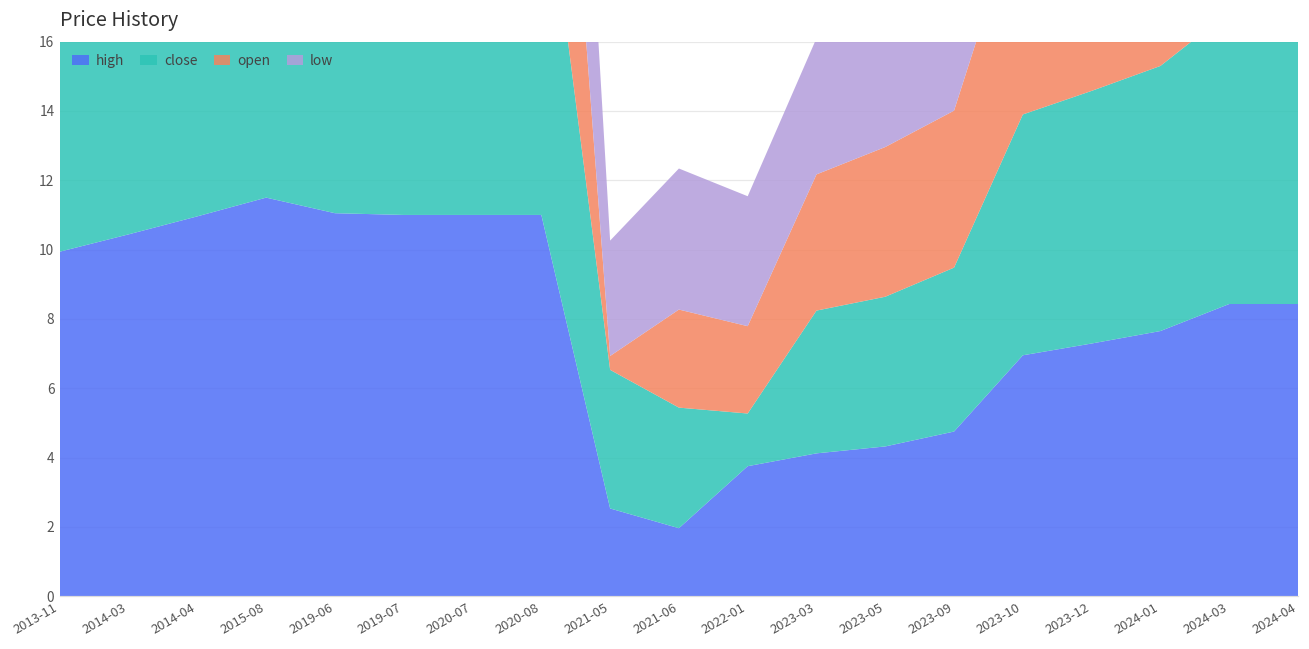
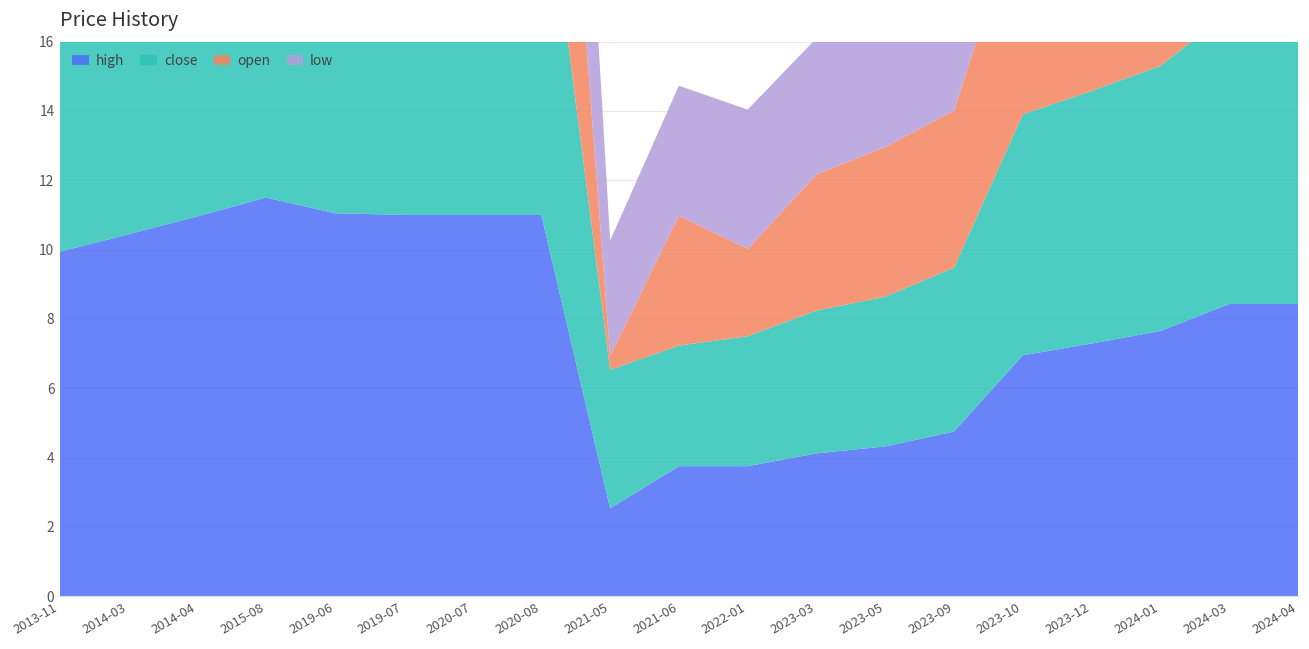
  {
    "high": {
      "2013-11": 9.9,
      "2014-03": 10.4,
      "2014-04": 11.0,
      "2015-08": 11.5,
      "2019-06": 11.1,
      "2019-07": 11.0,
      "2020-07": 11.0,
      "2020-08": 11.0,
      "2021-05": 2.5,
-     "2021-06": 2.0,
+     "2021-06": 3.8,
      "2022-01": 3.8,
      "2023-03": 4.1,
      "2023-05": 4.3,
      "2023-09": 4.8,
      "2023-10": 7.0,
      "2023-12": 7.3,
      "2024-01": 7.7,
      "2024-03": 8.4,
      "2024-04": 8.4
    },
    "close": {
      "2021-05": 4.0,
      "2021-06": 3.5,
-     "2022-01": 1.5,
+     "2022-01": 3.8,
      "2023-03": 4.1,
      "2023-05": 4.3,
      "2023-09": 4.7,
      "2023-10": 7.0,
      "2023-12": 7.3,
      "2024-01": 7.7
    },
    "open": {
      "2021-05": 0.4,
-     "2021-06": 2.8,
+     "2021-06": 3.8,
      "2022-01": 2.5,
      "2023-03": 3.9,
      "2023-05": 4.3,
      "2023-09": 4.5
    },
    "low": {
      "2021-05": 3.3,
-     "2021-06": 4.1,
-     "2022-01": 3.8
+     "2021-06": 3.8,
+     "2022-01": 4.0
    }
  }
